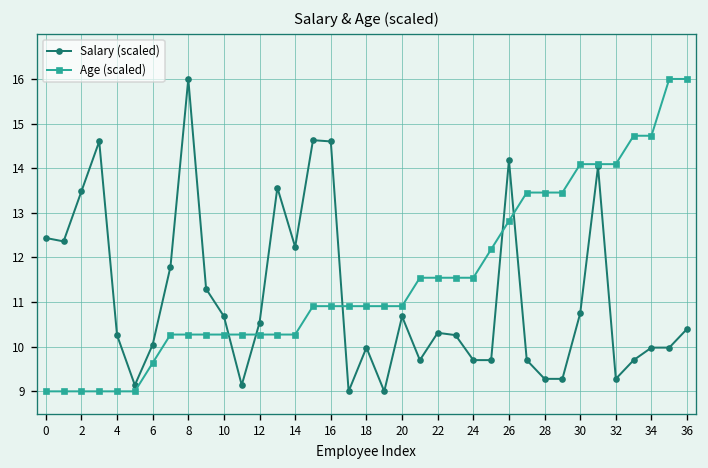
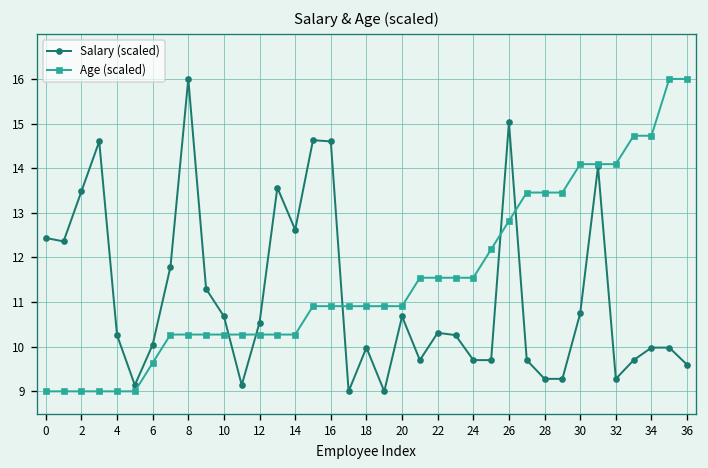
  {
    "Salary (scaled)": {
      "0": 12.4,
      "2": 13.5,
      "4": 10.3,
      "6": 10.0,
      "8": 16.0,
      "10": 10.7,
      "12": 10.5,
-     "14": 12.2,
+     "14": 12.6,
      "16": 14.6,
      "18": 10.0,
      "20": 10.7,
      "22": 10.3,
      "24": 9.7,
-     "26": 14.2,
+     "26": 15.0,
      "28": 9.3,
      "30": 10.7,
      "32": 9.3,
      "34": 10.0,
-     "36": 10.4
+     "36": 9.6
    },
    "Age (scaled)": {
      "0": 9.0,
      "2": 9.0,
      "4": 9.0,
      "6": 9.6,
      "8": 10.3,
      "10": 10.3,
      "12": 10.3,
      "14": 10.3,
      "16": 10.9,
      "18": 10.9,
      "20": 10.9,
      "22": 11.5,
      "24": 11.5,
      "26": 12.8,
      "28": 13.5,
      "30": 14.1,
      "32": 14.1,
      "34": 14.7,
      "36": 16.0
    }
  }
